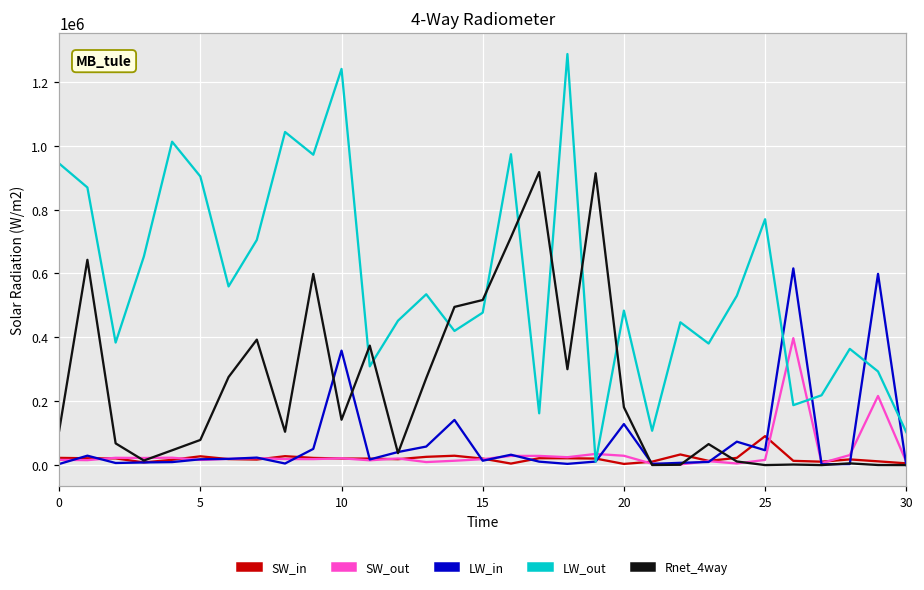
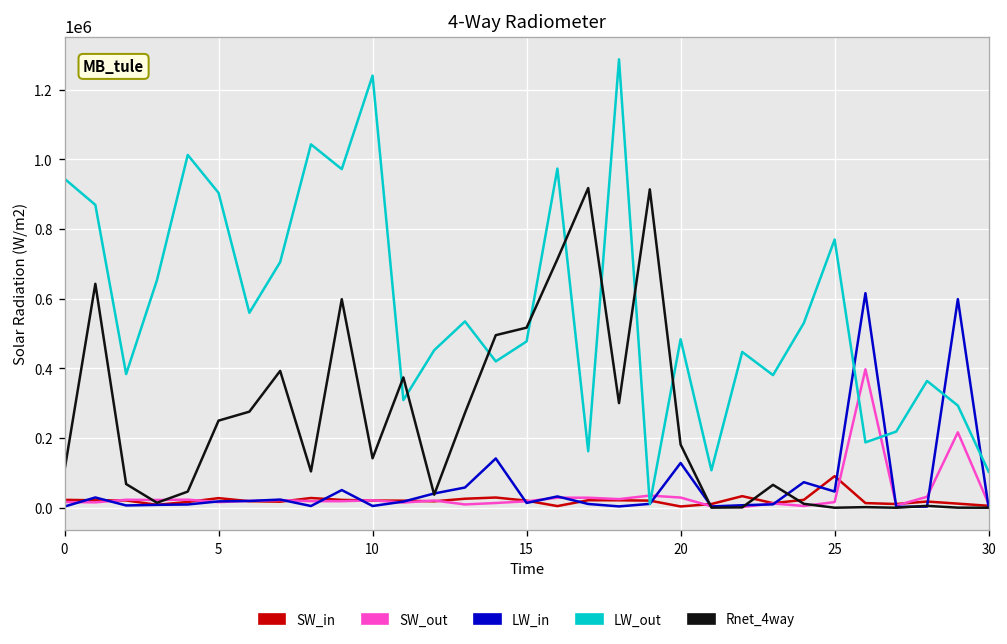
  {
    "SW_in": {
      "5": 30000,
      "20": 0,
      "25": 90000
    },
    "SW_out": {
      "20": 30000,
      "25": 20000
    },
    "LW_in": {
      "0": 0,
-     "10": 360000,
+     "10": 0,
      "20": 130000,
      "25": 50000
    },
    "LW_out": {
      "0": 940000,
      "5": 900000,
      "10": 1240000,
      "15": 480000,
      "20": 480000,
      "25": 770000,
      "30": 100000
    },
    "Rnet_4way": {
      "0": 110000,
-     "5": 80000,
+     "5": 250000,
      "10": 140000,
      "15": 520000,
      "20": 180000,
      "25": 0
    }
  }
